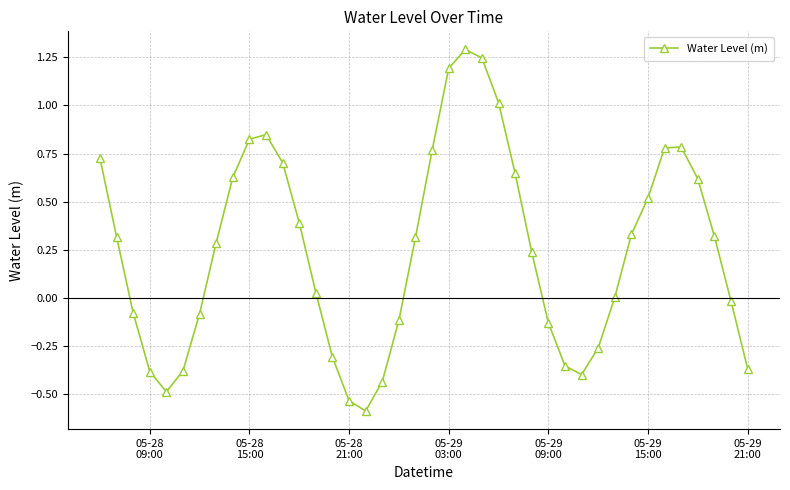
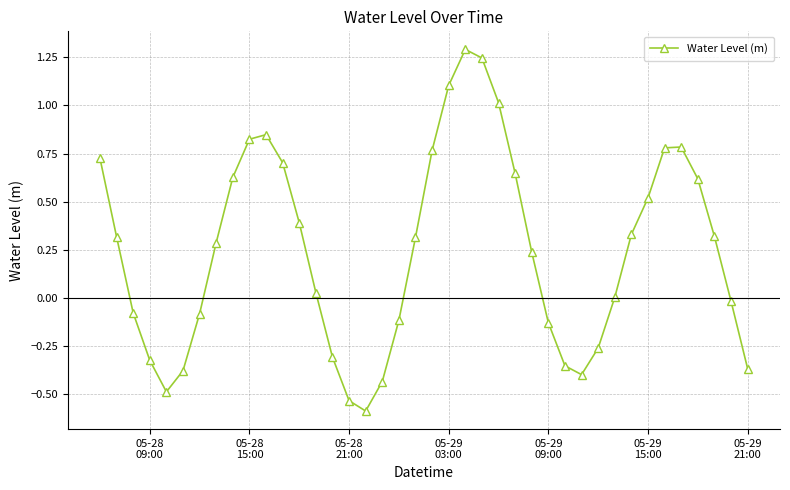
  {
-   "05-28 09:00": -0.38,
+   "05-28 09:00": -0.32,
    "05-28 15:00": 0.82,
    "05-28 21:00": -0.53,
-   "05-29 03:00": 1.19,
+   "05-29 03:00": 1.10,
    "05-29 09:00": -0.13,
    "05-29 15:00": 0.52,
    "05-29 21:00": -0.37
  }
